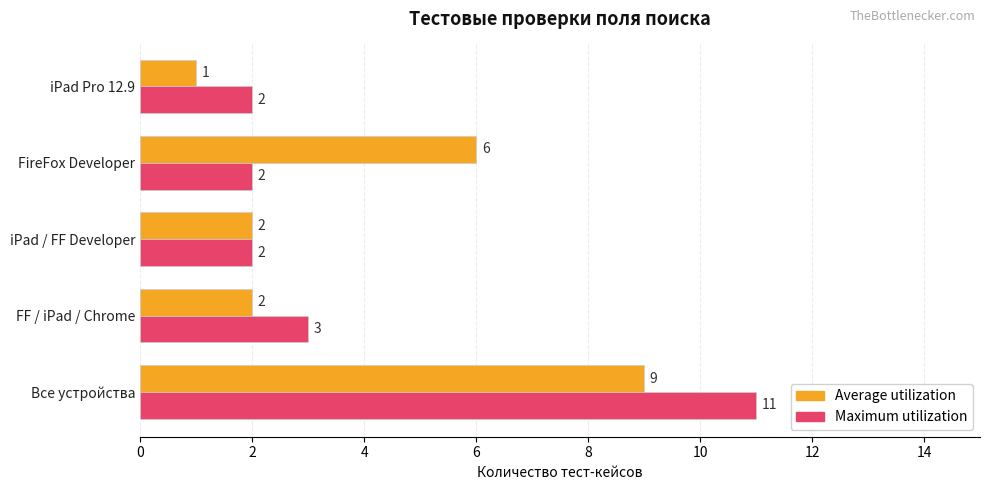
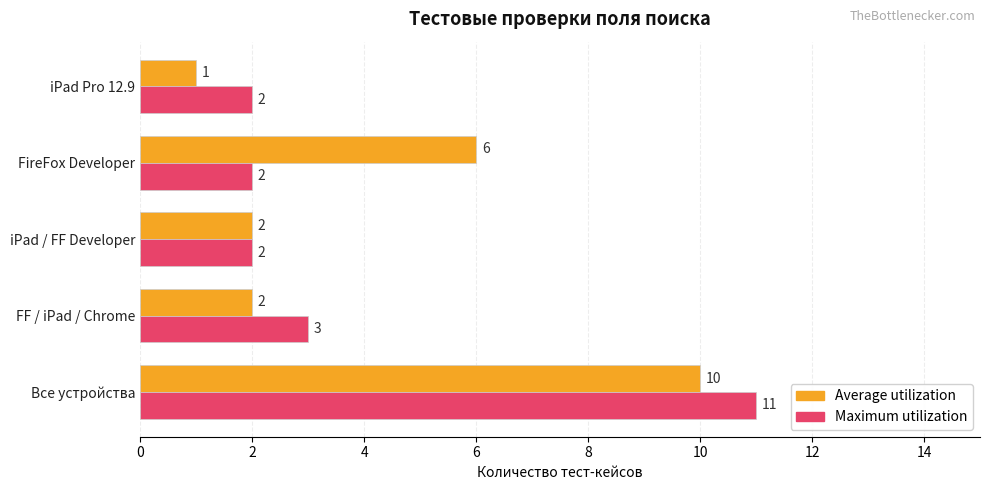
  {
    "Average utilization": {
      "iPad Pro 12.9": 1,
      "FireFox Developer": 6,
      "iPad / FF Developer": 2,
      "FF / iPad / Chrome": 2,
-     "Все устройства": 9
+     "Все устройства": 10
    },
    "Maximum utilization": {
      "iPad Pro 12.9": 2,
      "FireFox Developer": 2,
      "iPad / FF Developer": 2,
      "FF / iPad / Chrome": 3,
      "Все устройства": 11
    }
  }
